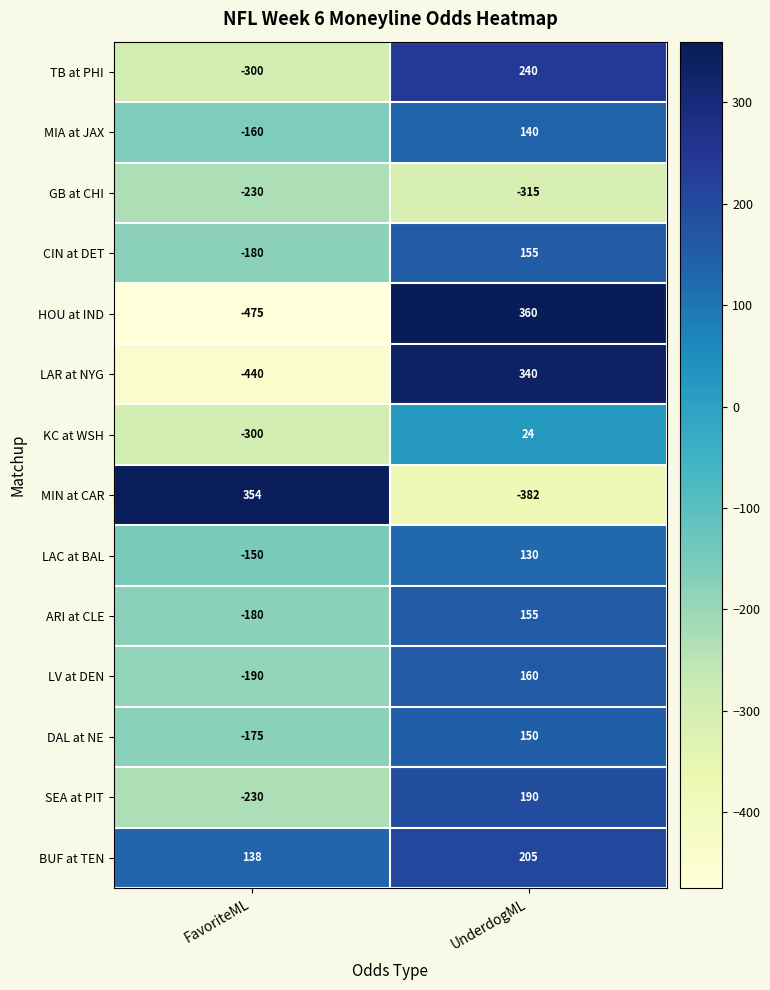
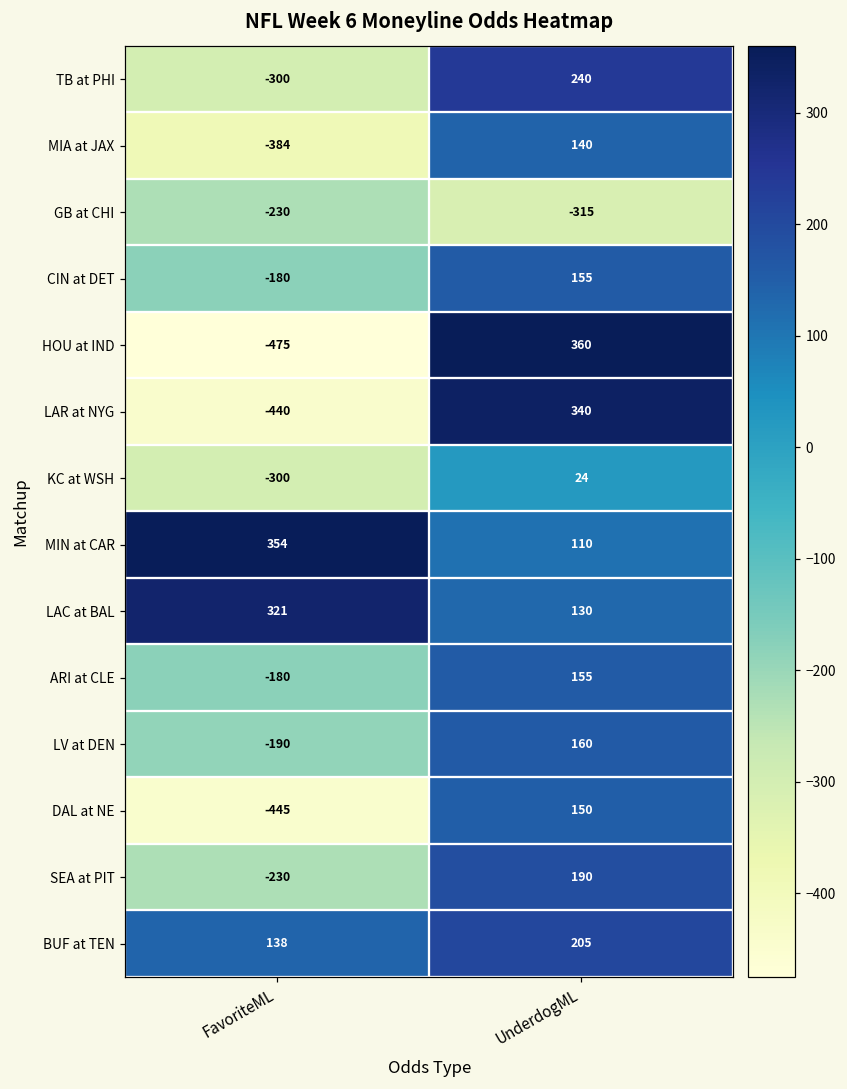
  {
    "TB at PHI": {
      "FavoriteML": -300,
      "UnderdogML": 240
    },
    "MIA at JAX": {
-     "FavoriteML": -160,
+     "FavoriteML": -384,
      "UnderdogML": 140
    },
    "GB at CHI": {
      "FavoriteML": -230,
      "UnderdogML": -315
    },
    "CIN at DET": {
      "FavoriteML": -180,
      "UnderdogML": 155
    },
    "HOU at IND": {
      "FavoriteML": -475,
      "UnderdogML": 360
    },
    "LAR at NYG": {
      "FavoriteML": -440,
      "UnderdogML": 340
    },
    "KC at WSH": {
      "FavoriteML": -300,
      "UnderdogML": 24
    },
    "MIN at CAR": {
      "FavoriteML": 354,
-     "UnderdogML": -382
+     "UnderdogML": 110
    },
    "LAC at BAL": {
-     "FavoriteML": -150,
+     "FavoriteML": 321,
      "UnderdogML": 130
    },
    "ARI at CLE": {
      "FavoriteML": -180,
      "UnderdogML": 155
    },
    "LV at DEN": {
      "FavoriteML": -190,
      "UnderdogML": 160
    },
    "DAL at NE": {
-     "FavoriteML": -175,
+     "FavoriteML": -445,
      "UnderdogML": 150
    },
    "SEA at PIT": {
      "FavoriteML": -230,
      "UnderdogML": 190
    },
    "BUF at TEN": {
      "FavoriteML": 138,
      "UnderdogML": 205
    }
  }
